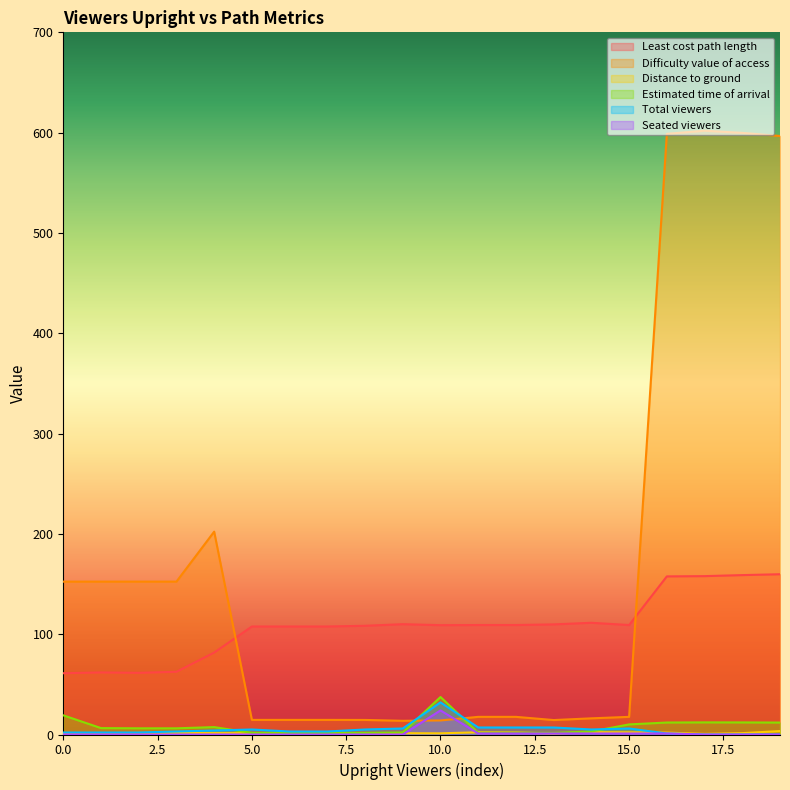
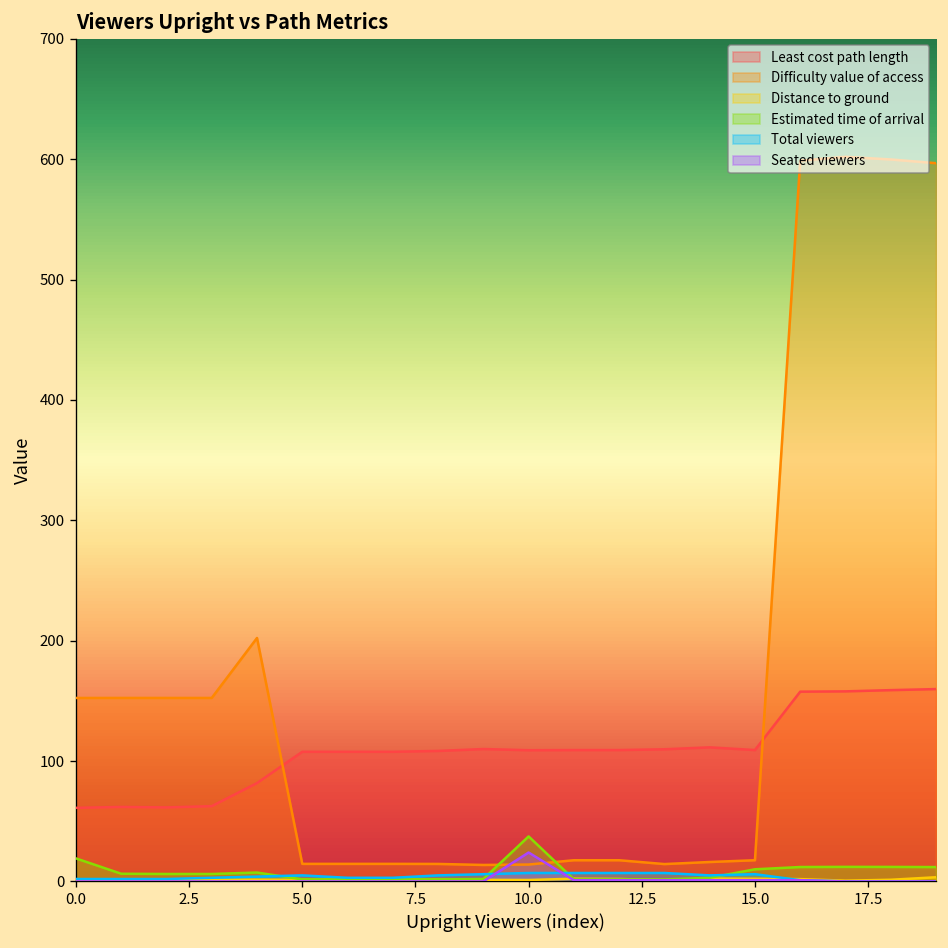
  {
    "Estimated time of arrival": {
      "0.0": 19,
      "10.0": 37,
      "15.0": 10
    },
    "Total viewers": {
      "5.0": 5,
-     "10.0": 32,
+     "10.0": 7,
      "15.0": 6
    },
    "Seated viewers": {
      "10.0": 24
    }
  }
